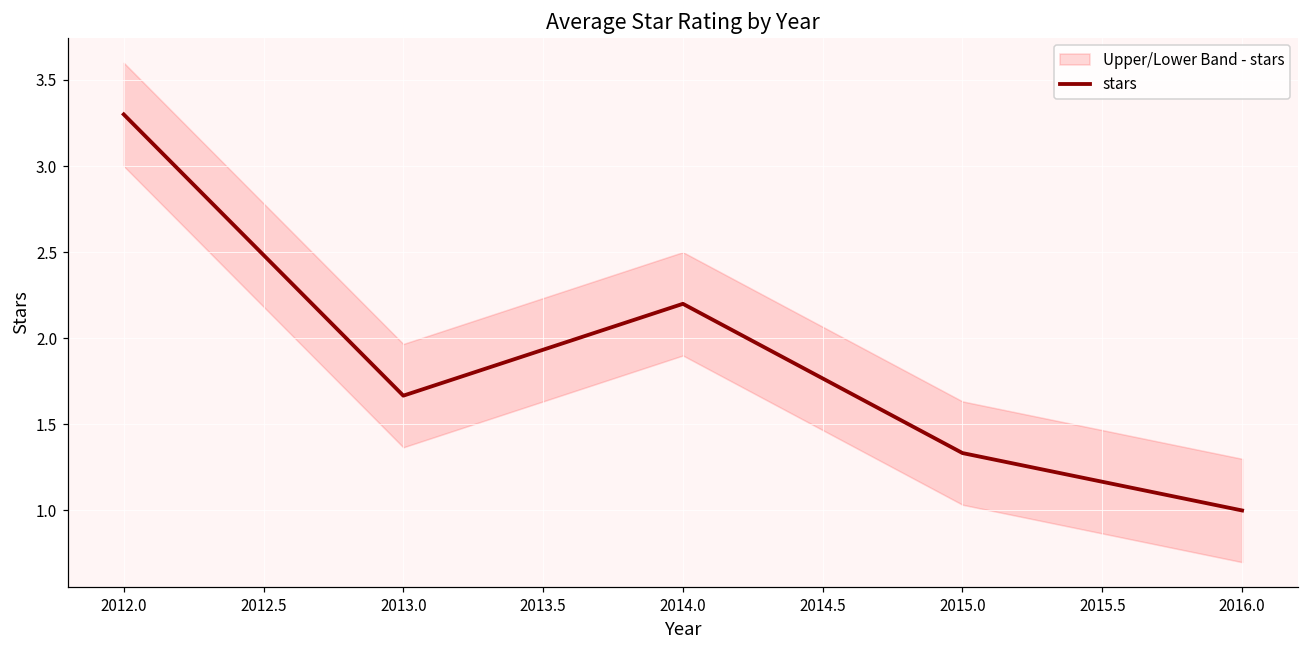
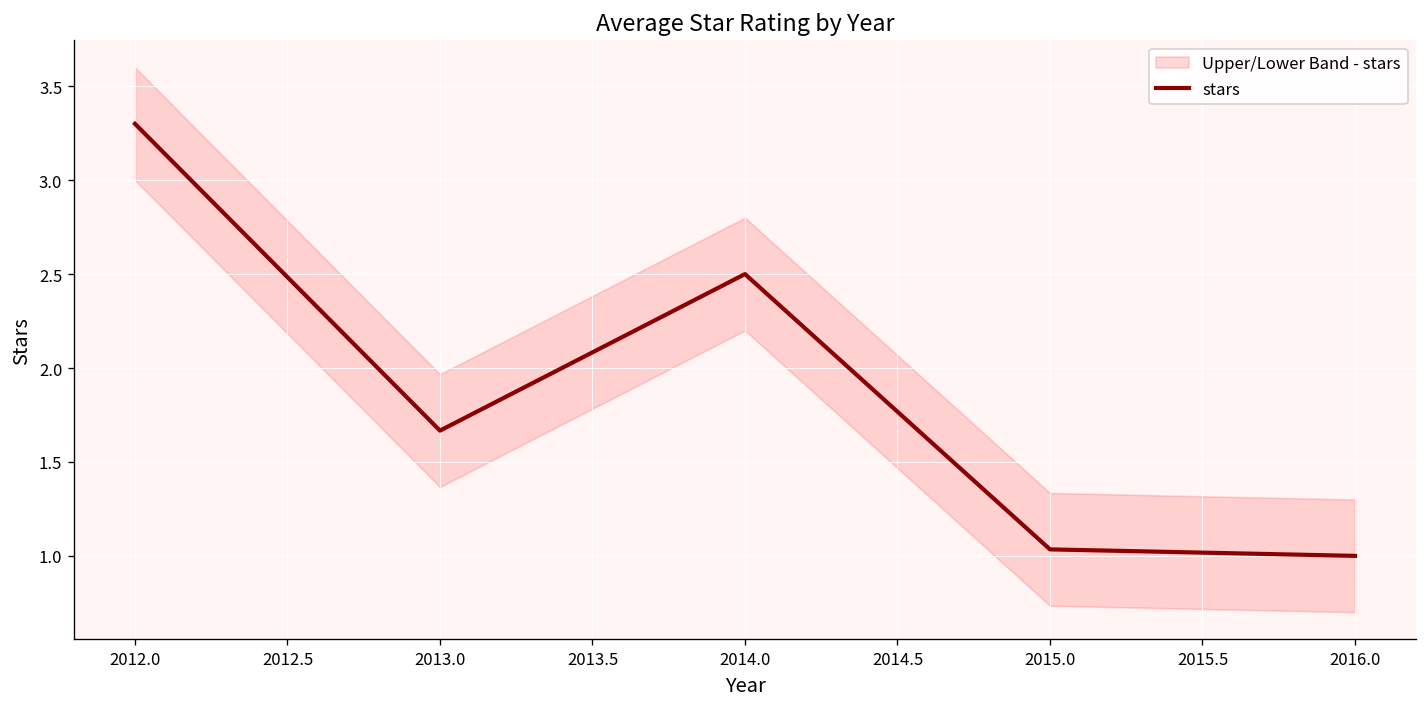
  {
    "stars": {
      "2012.0": 3.30,
      "2013.0": 1.67,
-     "2014.0": 2.2,
-     "2015.0": 1.33,
+     "2014.0": 2.5,
+     "2015.0": 1.03,
      "2016.0": 1.00
    }
  }
